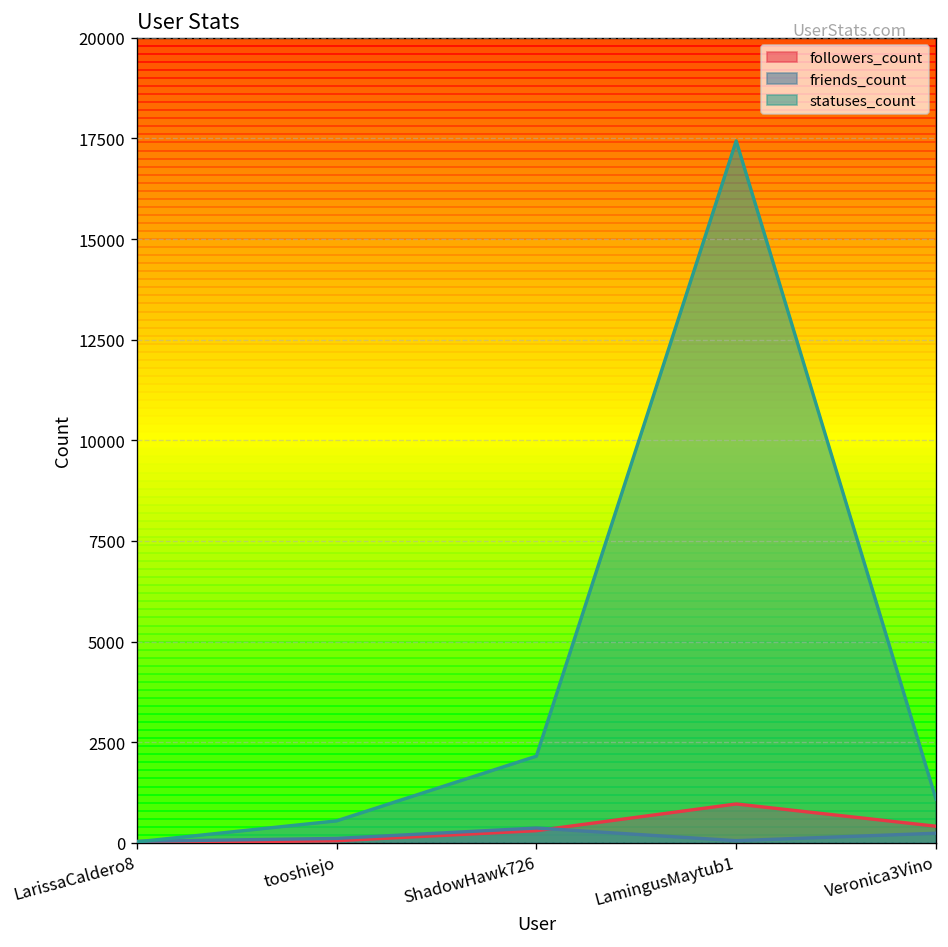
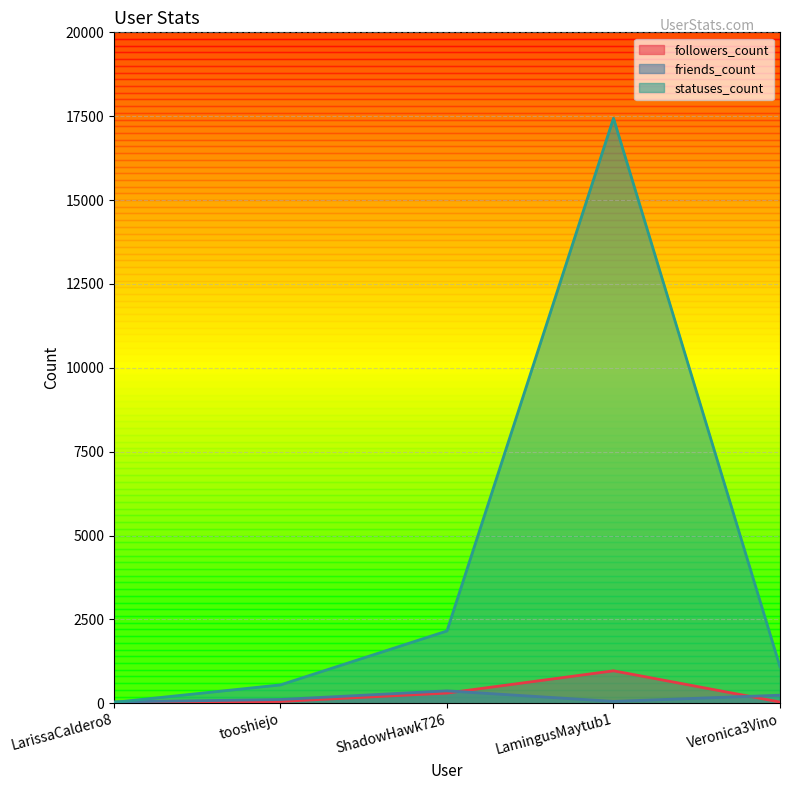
  {
    "followers_count": {
      "LamingusMaytub1": 1000,
-     "Veronica3Vino": 400
+     "Veronica3Vino": 0
    }
  }
